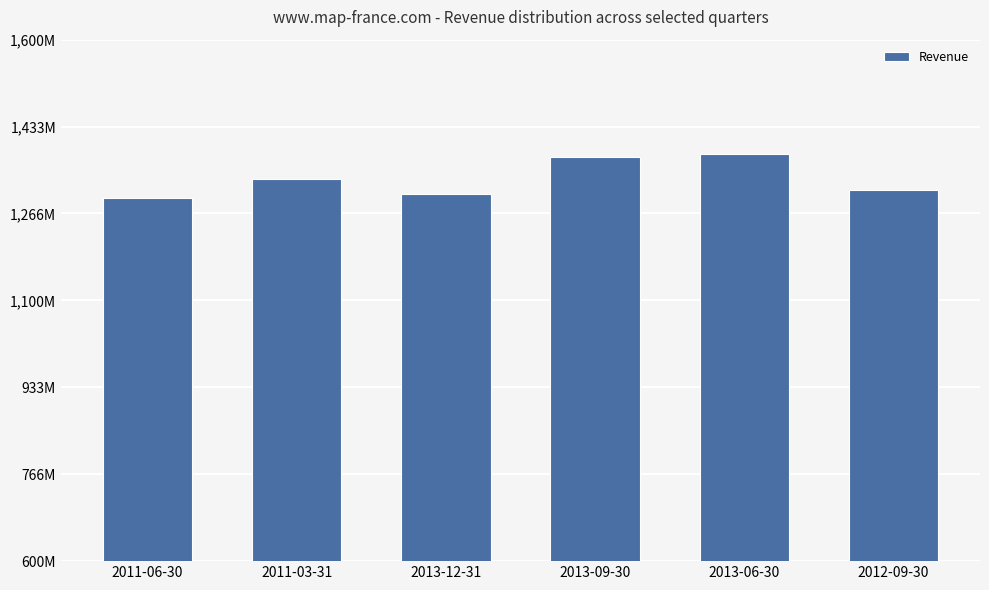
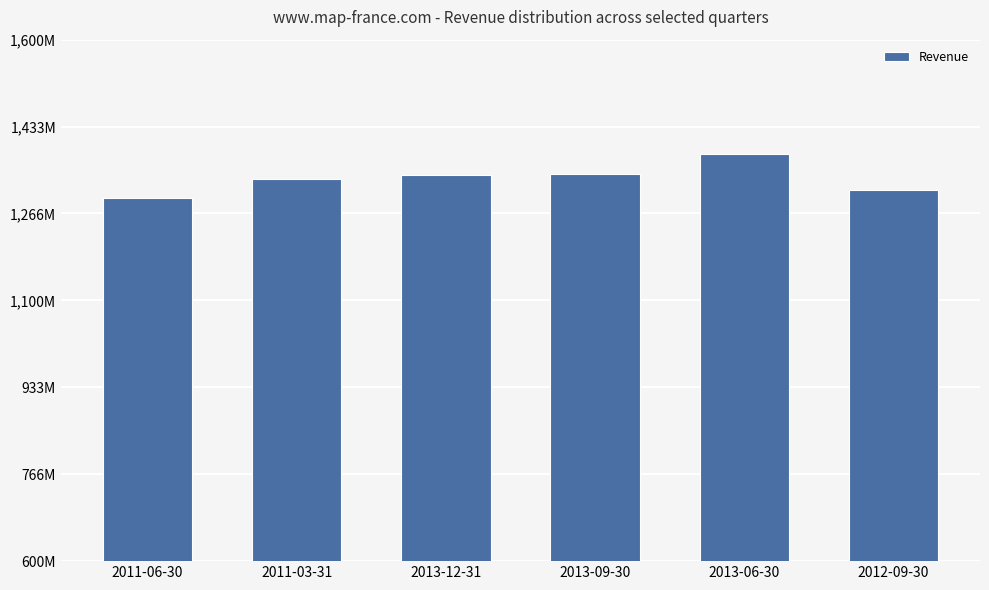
  {
    "2011-06-30": "1,300,000,000",
    "2011-03-31": "1,330,000,000",
-   "2013-12-31": "1,300,000,000",
-   "2013-09-30": "1,370,000,000",
+   "2013-12-31": "1,340,000,000",
+   "2013-09-30": "1,340,000,000",
    "2013-06-30": "1,380,000,000",
    "2012-09-30": "1,310,000,000"
  }
